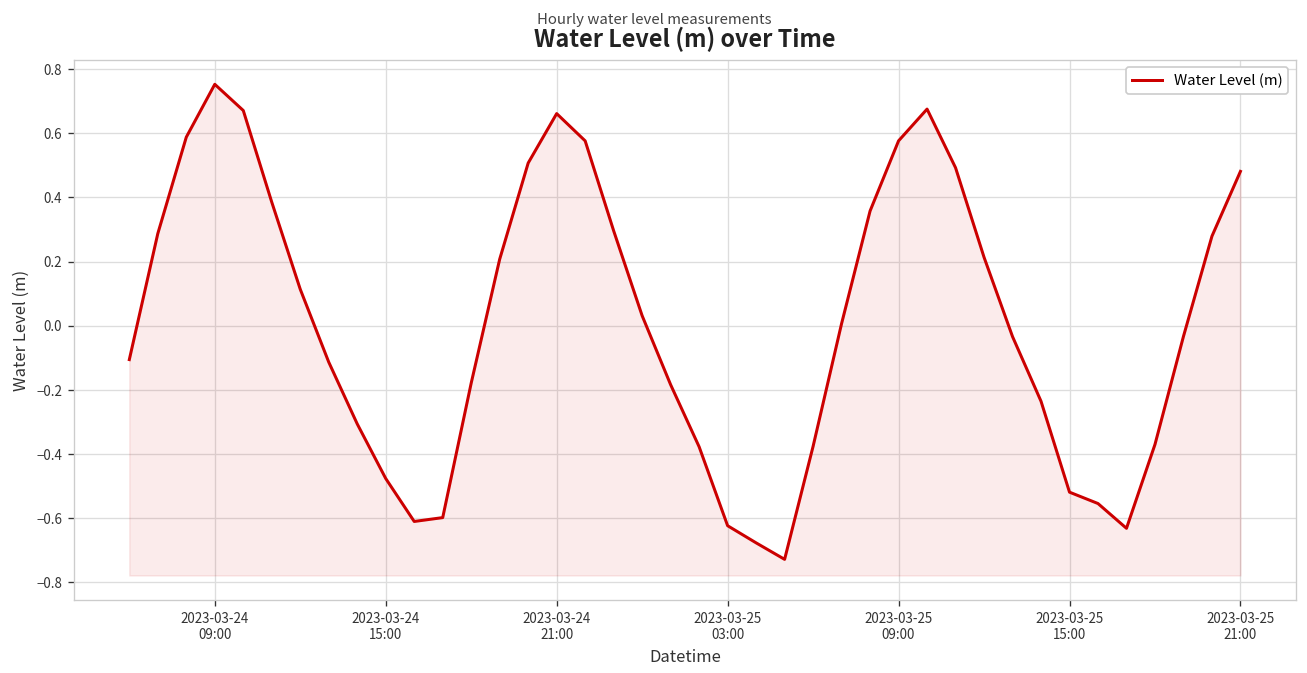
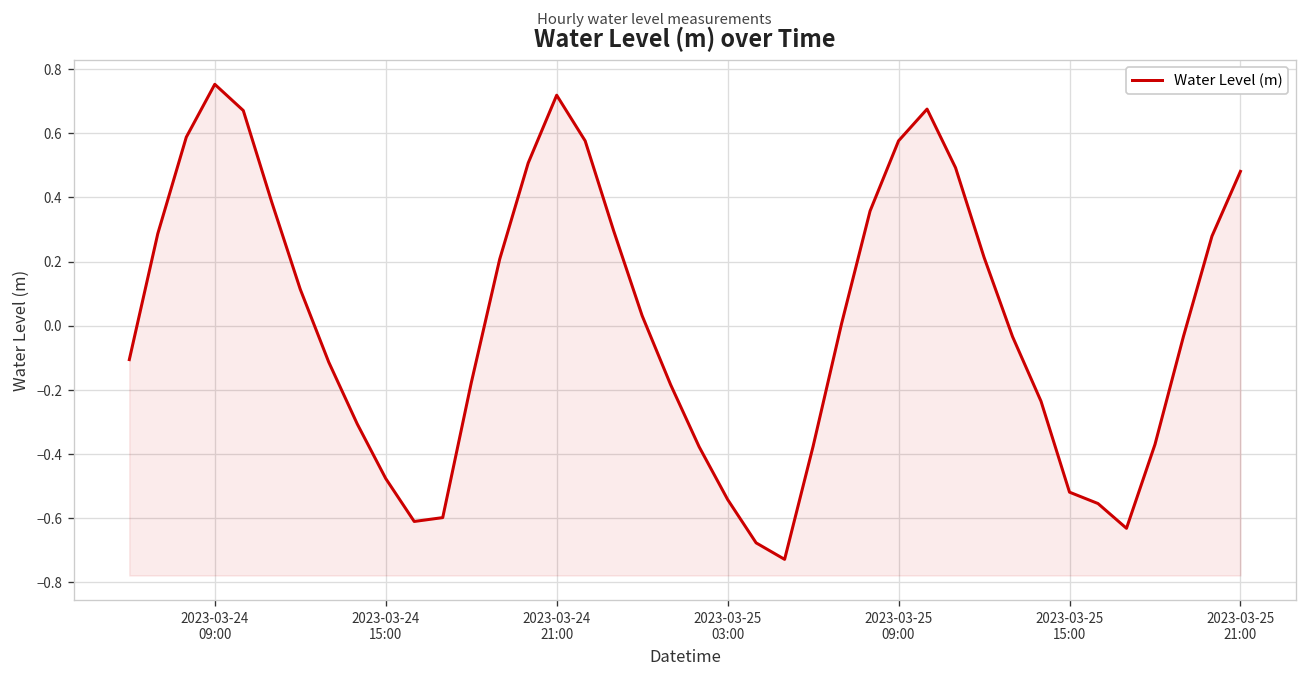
  {
    "2023-03-24 09:00": 0.75,
    "2023-03-24 15:00": -0.48,
-   "2023-03-24 21:00": 0.66,
-   "2023-03-25 03:00": -0.62,
+   "2023-03-24 21:00": 0.72,
+   "2023-03-25 03:00": -0.54,
    "2023-03-25 09:00": 0.58,
    "2023-03-25 15:00": -0.52,
    "2023-03-25 21:00": 0.48
  }
